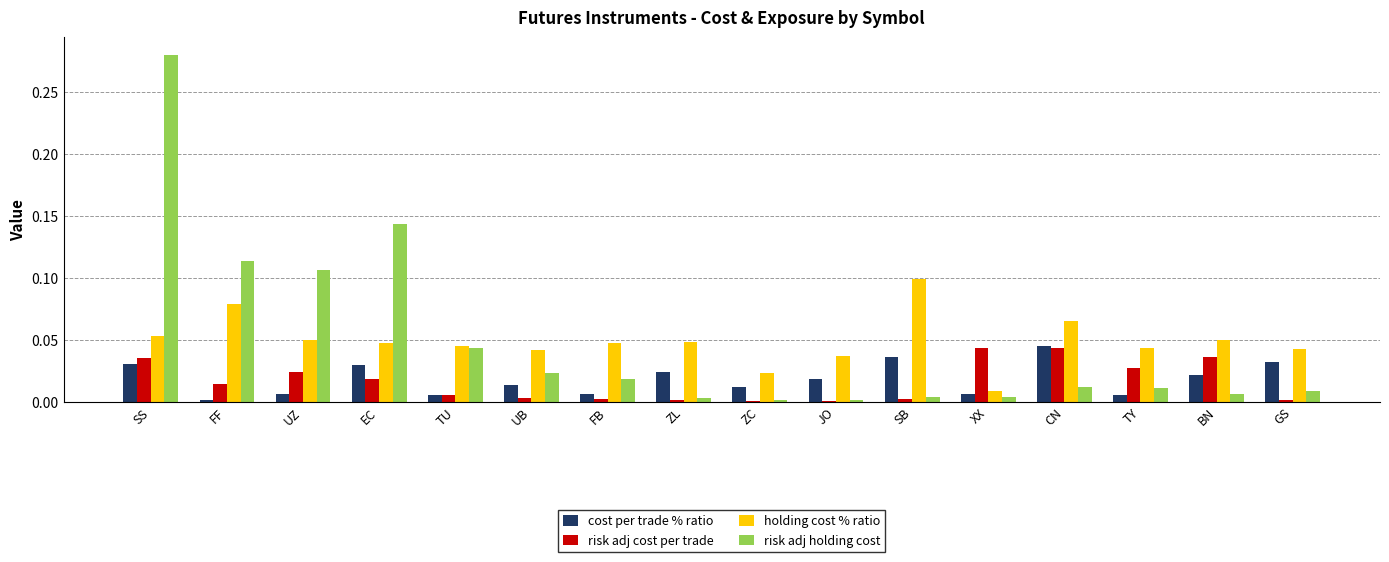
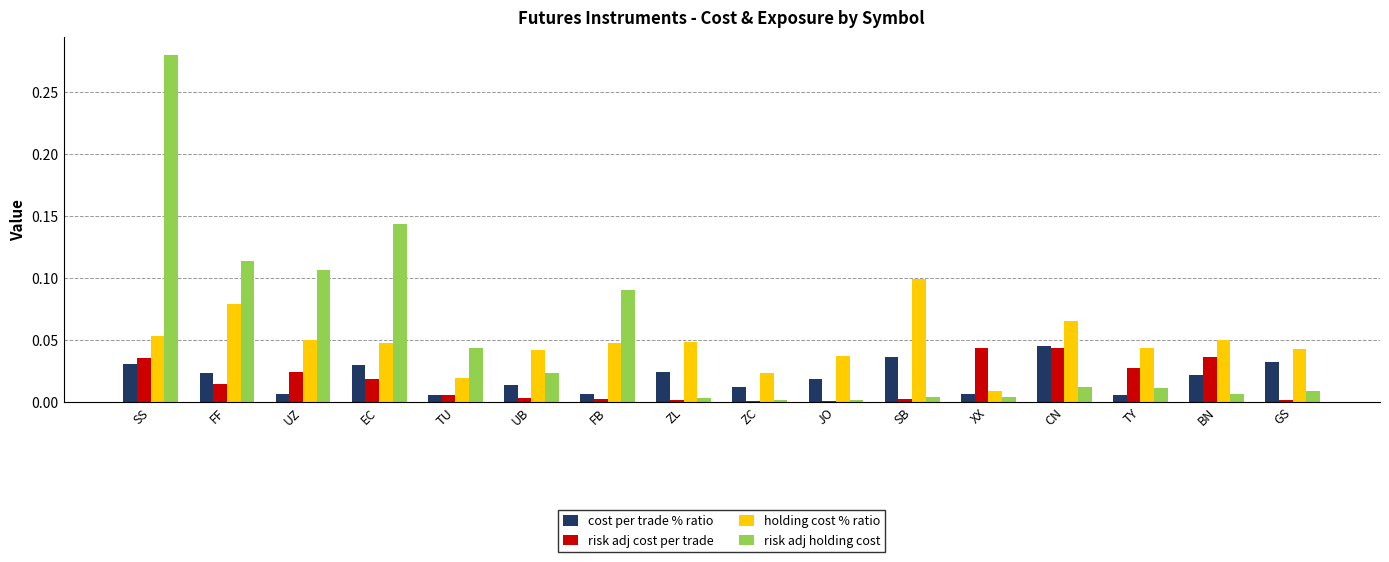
  {
    "cost per trade % ratio": {
      "SS": 0.031,
-     "FF": 0.001,
+     "FF": 0.023,
      "UZ": 0.006,
      "EC": 0.029,
      "TU": 0.006,
      "UB": 0.013,
      "FB": 0.006,
      "ZL": 0.024,
      "ZC": 0.012,
      "JO": 0.019,
      "SB": 0.036,
      "XX": 0.006,
      "CN": 0.045,
      "TY": 0.005,
      "BN": 0.022,
      "GS": 0.032
    },
    "risk adj cost per trade": {
      "SS": 0.035,
      "FF": 0.014,
      "UZ": 0.024,
      "EC": 0.018,
      "TU": 0.005,
      "UB": 0.003,
      "FB": 0.002,
      "XX": 0.043,
      "CN": 0.043,
      "TY": 0.027,
      "BN": 0.036
    },
    "holding cost % ratio": {
      "SS": 0.053,
      "FF": 0.079,
      "UZ": 0.050,
      "EC": 0.047,
-     "TU": 0.045,
+     "TU": 0.019,
      "UB": 0.042,
      "FB": 0.047,
      "ZL": 0.048,
      "ZC": 0.023,
      "JO": 0.037,
      "SB": 0.099,
      "XX": 0.009,
      "CN": 0.065,
      "TY": 0.043,
      "BN": 0.050,
      "GS": 0.042
    },
    "risk adj holding cost": {
      "SS": 0.280,
      "FF": 0.114,
      "UZ": 0.106,
      "EC": 0.143,
      "TU": 0.043,
      "UB": 0.023,
-     "FB": 0.018,
+     "FB": 0.090,
      "ZL": 0.003,
      "SB": 0.004,
      "XX": 0.004,
      "CN": 0.012,
      "TY": 0.011,
      "BN": 0.006,
      "GS": 0.008
    }
  }
